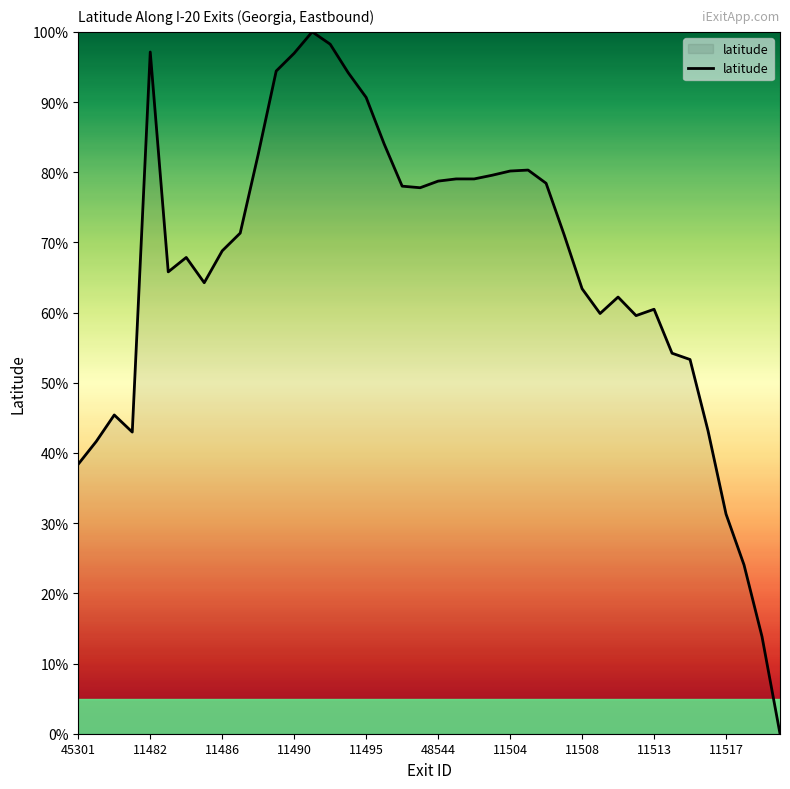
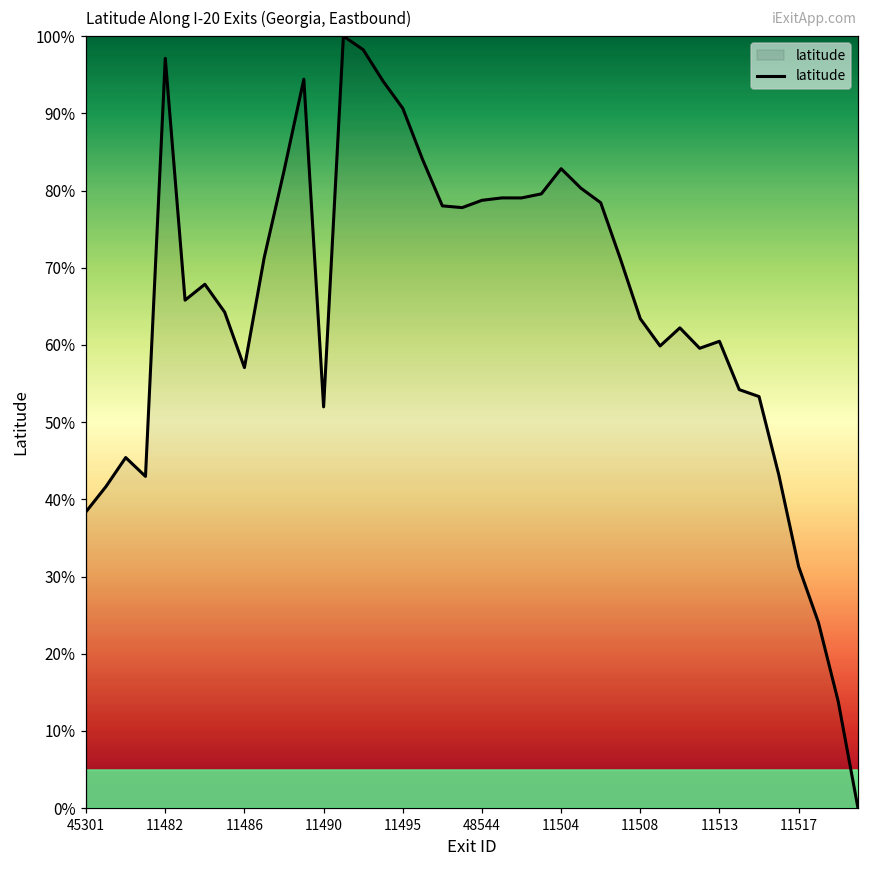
  {
    "45301": "38%",
    "11482": "97%",
-   "11486": "69%",
-   "11490": "97%",
+   "11486": "57%",
+   "11490": "52%",
    "11495": "91%",
    "48544": "79%",
-   "11504": "80%",
+   "11504": "83%",
    "11508": "63%",
    "11513": "60%",
    "11517": "31%"
  }
